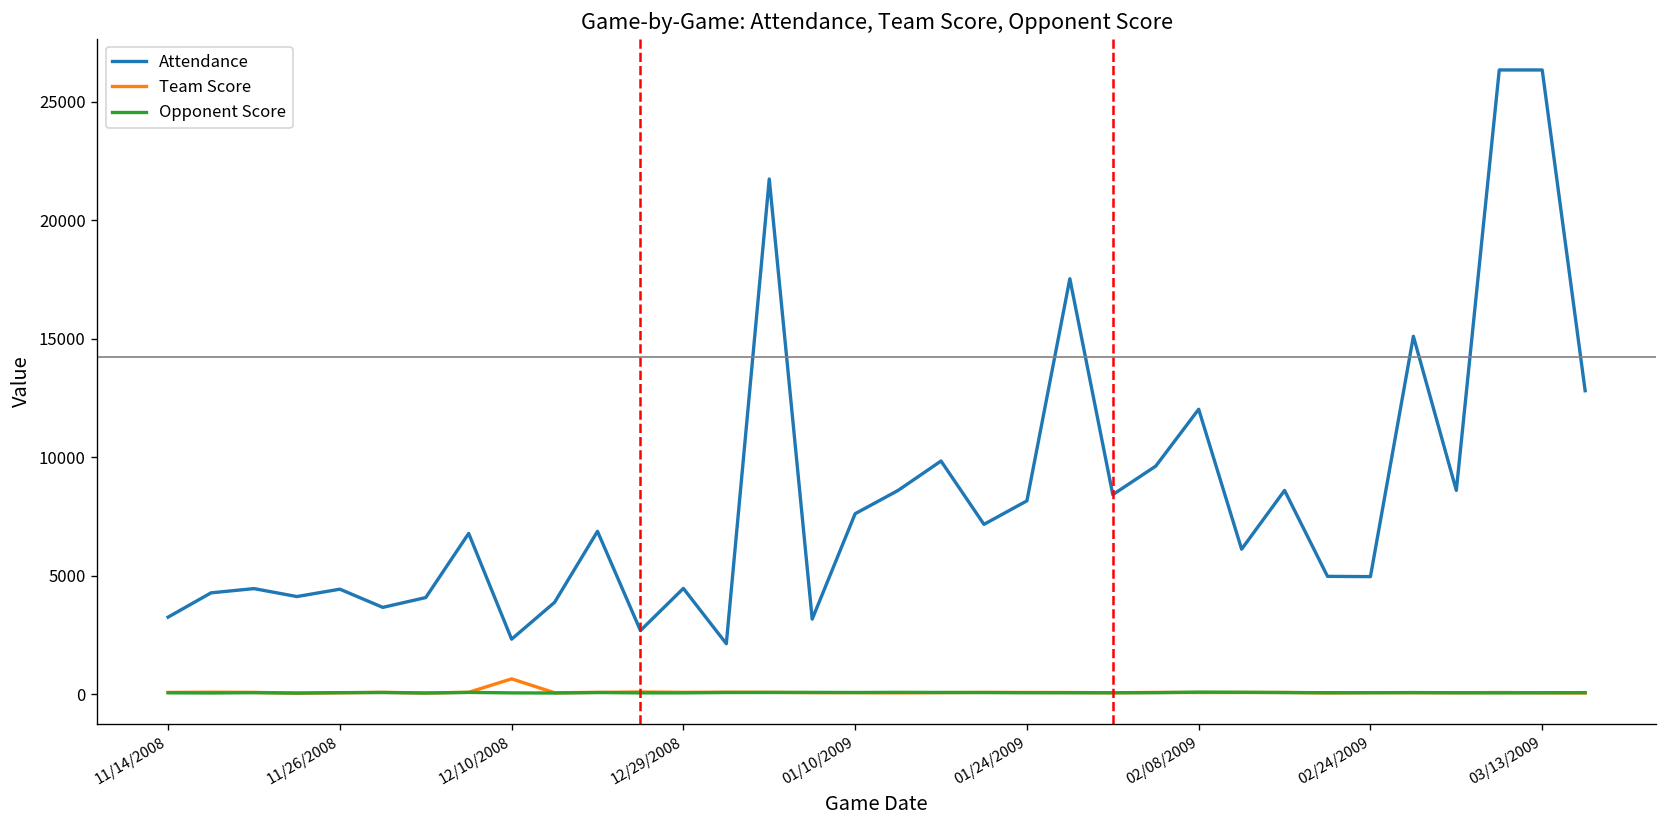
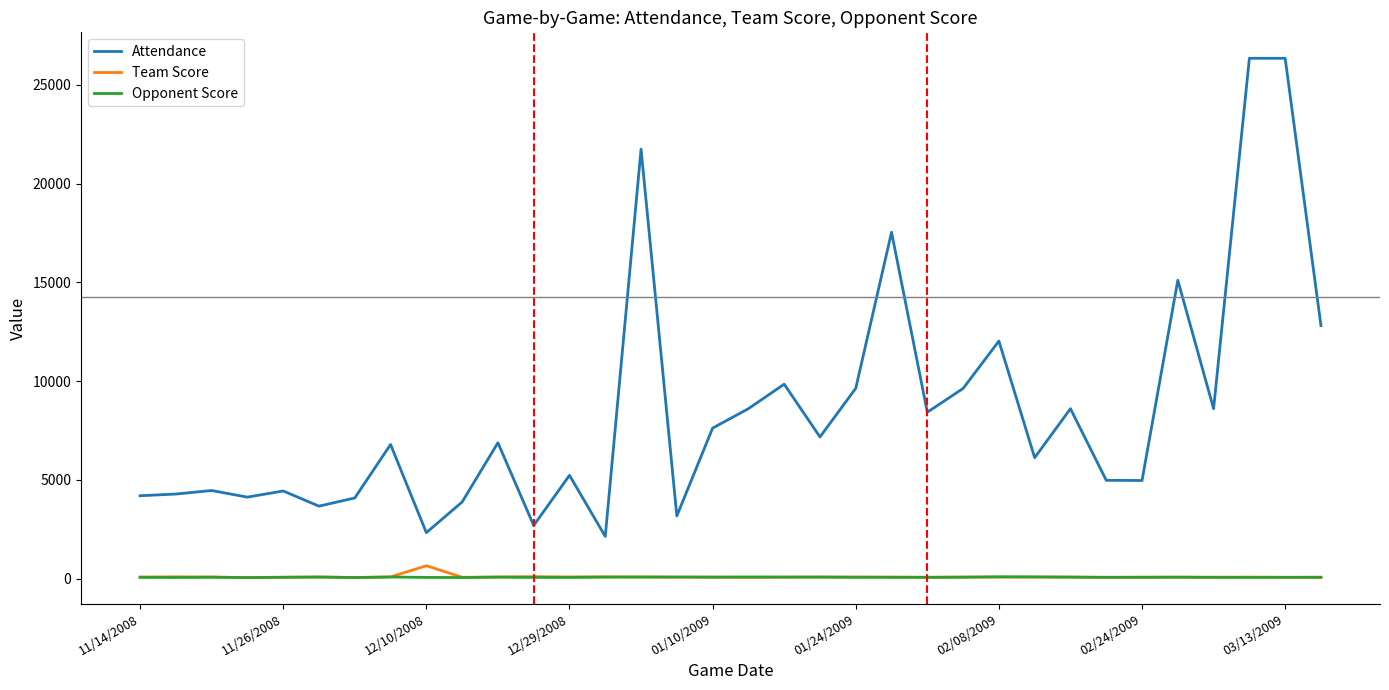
  {
    "Attendance": {
-     "11/14/2008": 3300,
+     "11/14/2008": 4200,
      "11/26/2008": 4400,
      "12/10/2008": 2300,
-     "12/29/2008": 4500,
+     "12/29/2008": 5200,
      "01/10/2009": 7600,
-     "01/24/2009": 8200,
+     "01/24/2009": 9600,
      "02/08/2009": 12000,
      "02/24/2009": 5000,
      "03/13/2009": 26400
    },
    "Team Score": {
      "12/10/2008": 700
    },
    "Opponent Score": {
      "12/10/2008": 100
    }
  }
